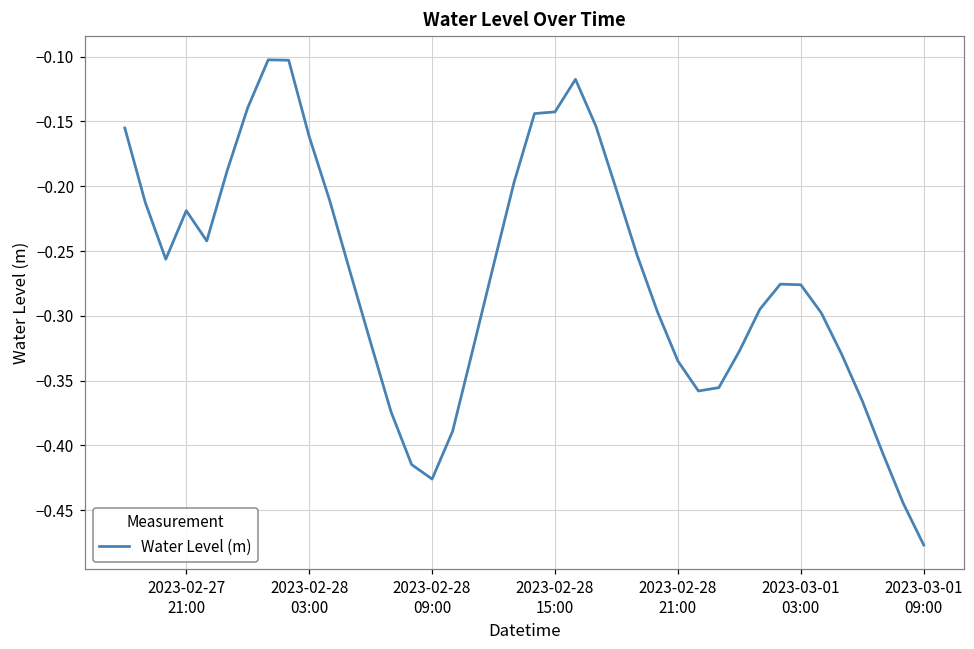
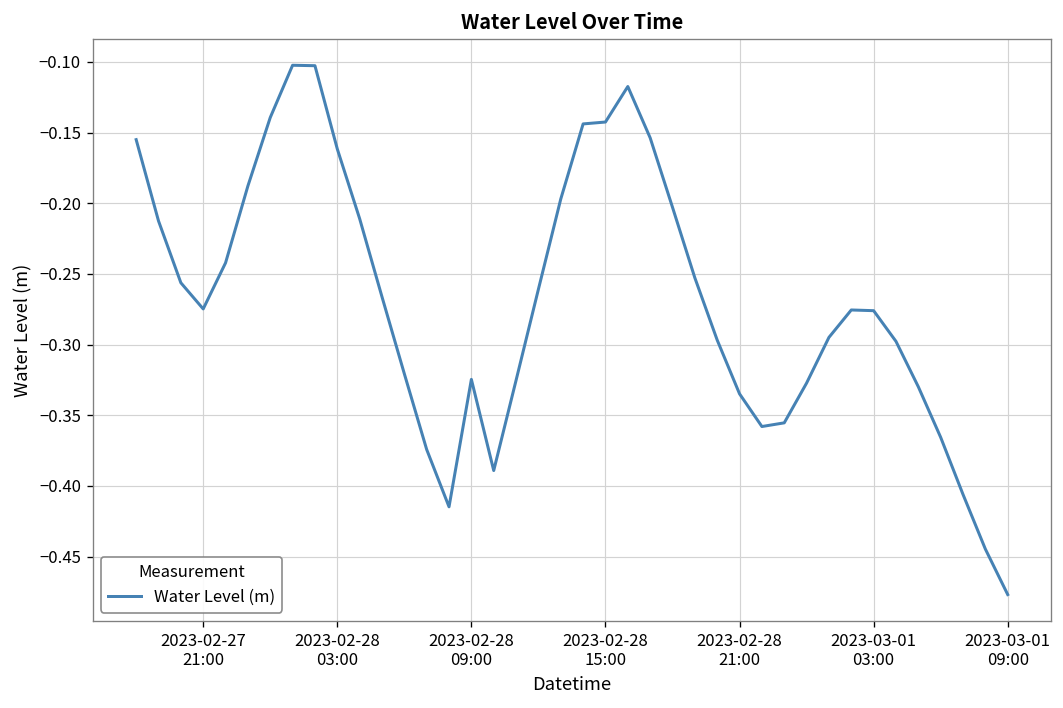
  {
-   "2023-02-27 21:00": -0.219,
+   "2023-02-27 21:00": -0.275,
    "2023-02-28 03:00": -0.162,
-   "2023-02-28 09:00": -0.426,
+   "2023-02-28 09:00": -0.325,
    "2023-02-28 15:00": -0.143,
    "2023-02-28 21:00": -0.335,
    "2023-03-01 03:00": -0.276,
    "2023-03-01 09:00": -0.477
  }
